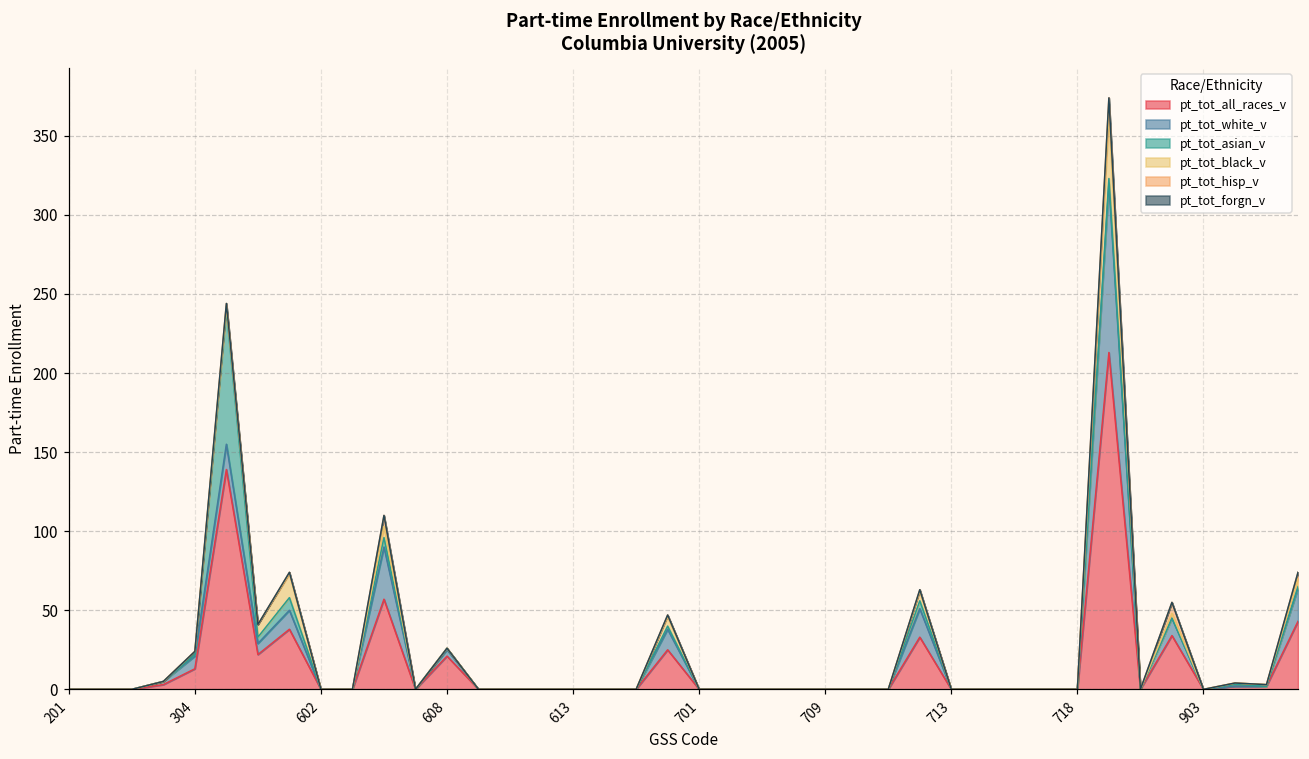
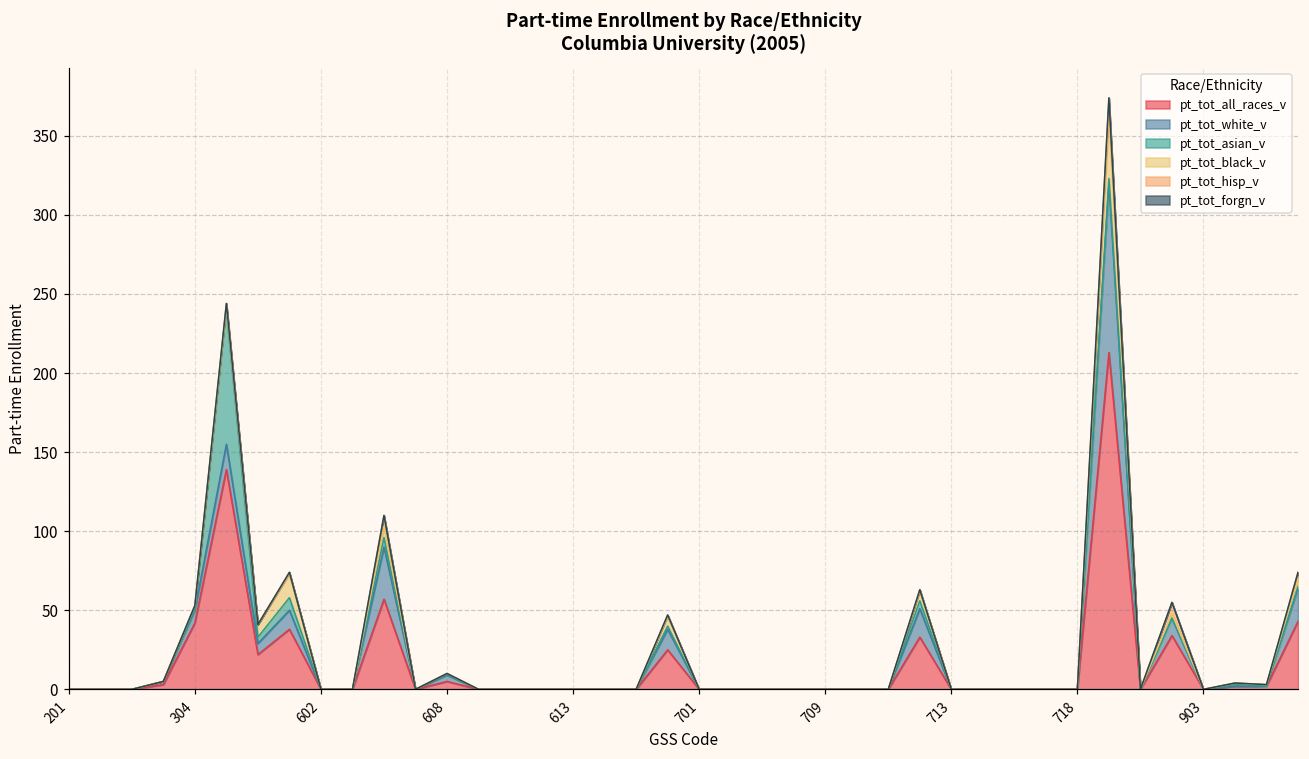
  {
    "pt_tot_all_races_v": {
-     "304": 13,
-     "608": 21
+     "304": 42,
+     "608": 5
    }
  }
